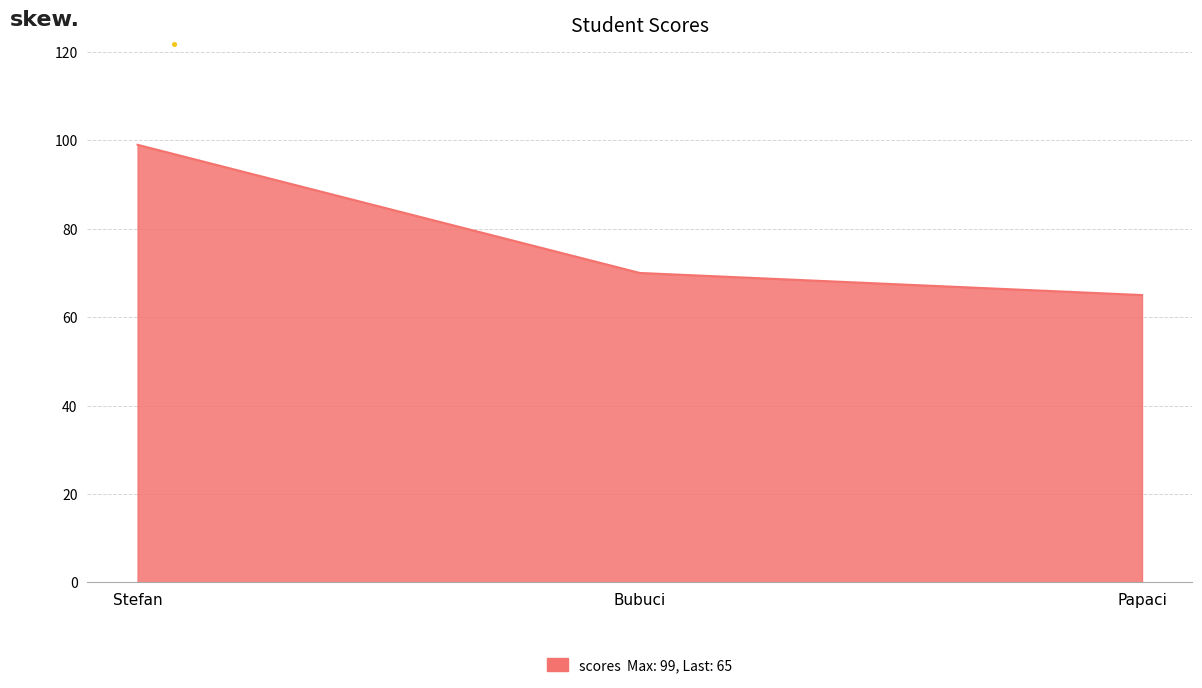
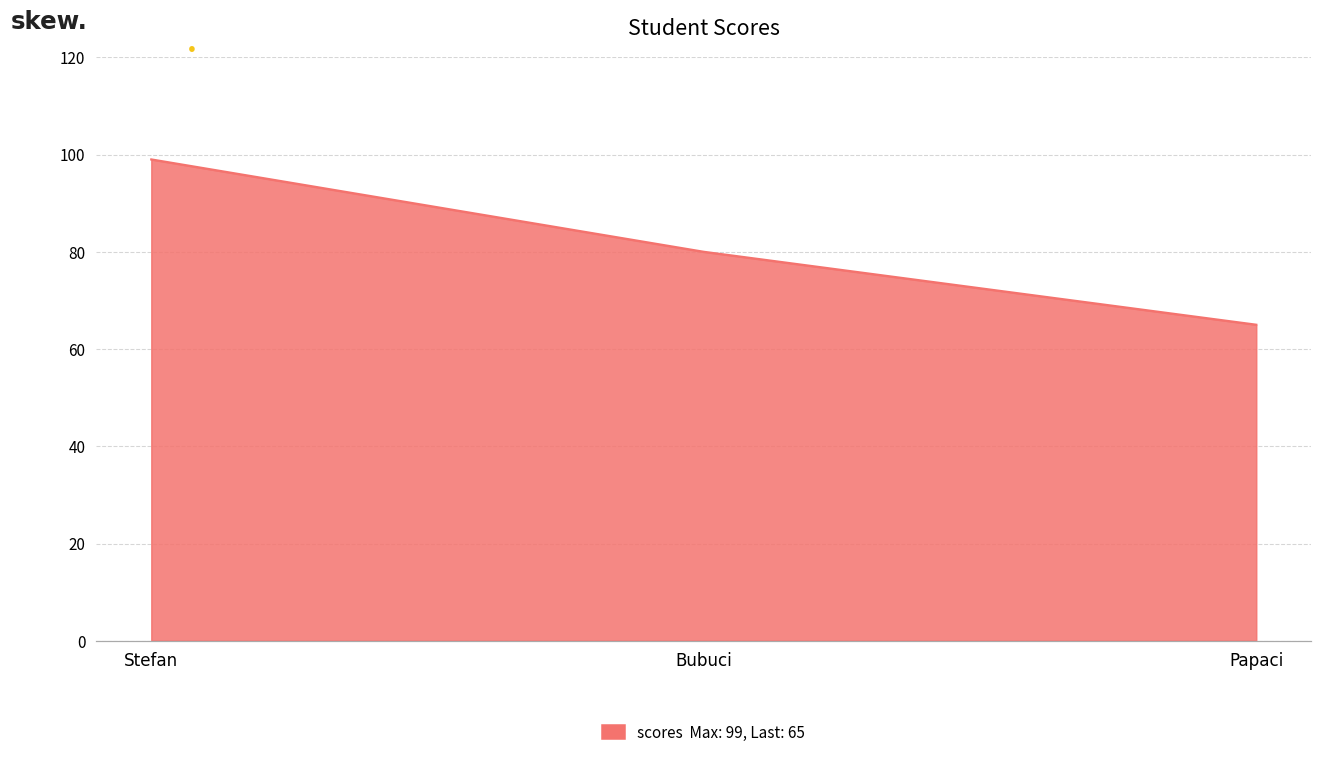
  {
    "Stefan": 99,
-   "Bubuci": 70,
+   "Bubuci": 80,
    "Papaci": 65
  }
